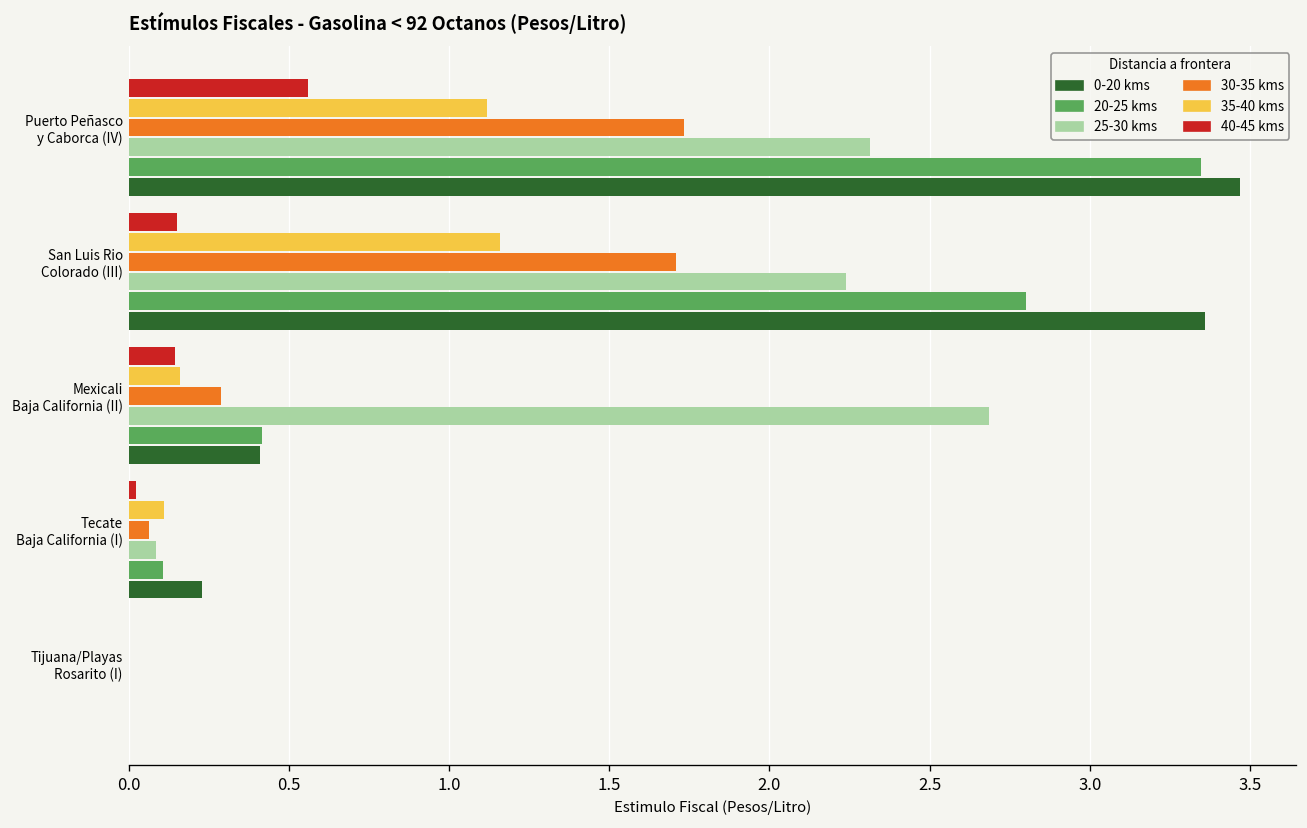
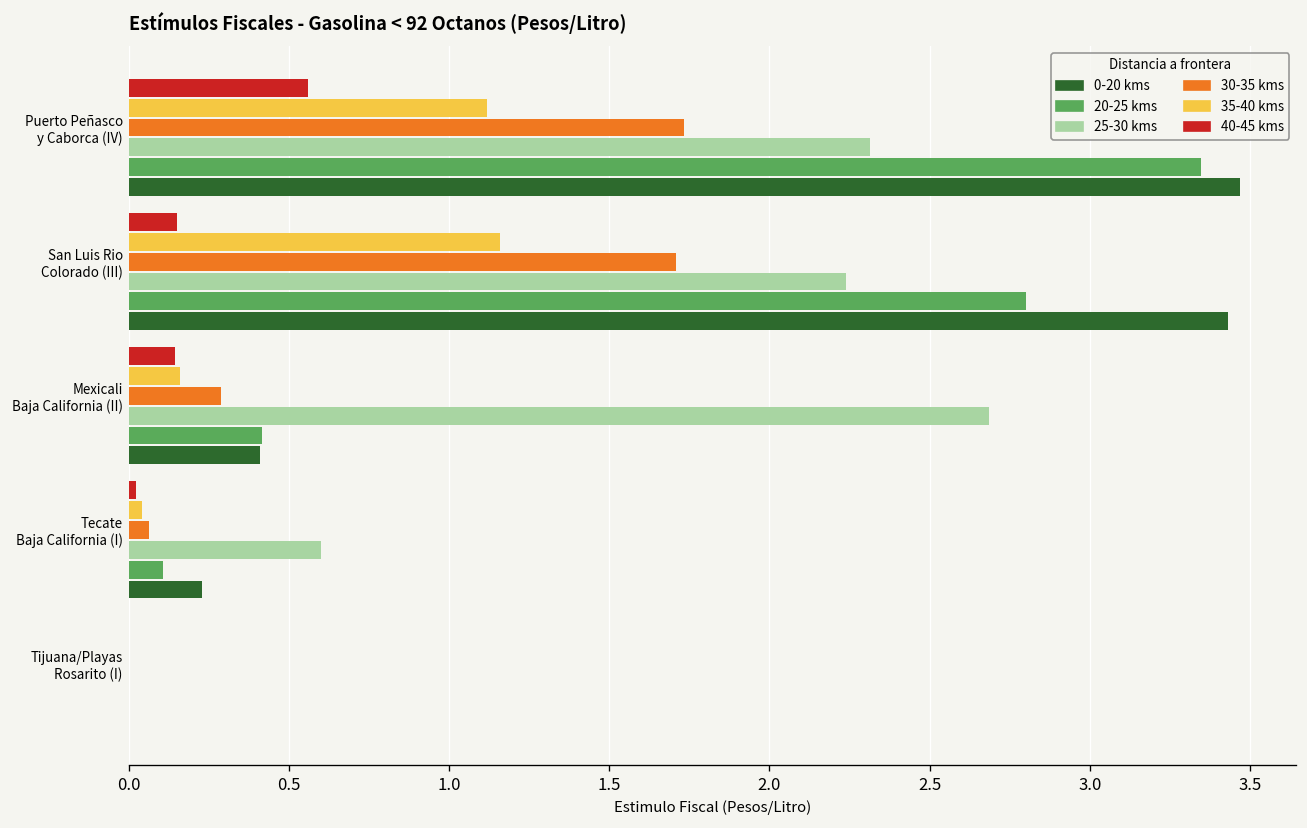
  {
    "0-20 kms": {
      "Puerto Peñasco y Caborca (IV)": 3.47,
-     "San Luis Rio Colorado (III)": 3.36,
+     "San Luis Rio Colorado (III)": 3.43,
      "Mexicali Baja California (II)": 0.41,
      "Tecate Baja California (I)": 0.23,
      "Tijuana/Playas Rosarito (I)": 0.00
    },
    "20-25 kms": {
      "Puerto Peñasco y Caborca (IV)": 3.35,
      "San Luis Rio Colorado (III)": 2.80,
      "Mexicali Baja California (II)": 0.42,
      "Tecate Baja California (I)": 0.11,
      "Tijuana/Playas Rosarito (I)": 0.00
    },
    "25-30 kms": {
      "Puerto Peñasco y Caborca (IV)": 2.31,
      "San Luis Rio Colorado (III)": 2.24,
      "Mexicali Baja California (II)": 2.69,
-     "Tecate Baja California (I)": 0.09,
+     "Tecate Baja California (I)": 0.60,
      "Tijuana/Playas Rosarito (I)": 0.00
    },
    "30-35 kms": {
      "Puerto Peñasco y Caborca (IV)": 1.74,
      "San Luis Rio Colorado (III)": 1.71,
      "Mexicali Baja California (II)": 0.29,
      "Tecate Baja California (I)": 0.07,
      "Tijuana/Playas Rosarito (I)": 0.00
    },
    "35-40 kms": {
      "Puerto Peñasco y Caborca (IV)": 1.12,
      "San Luis Rio Colorado (III)": 1.16,
      "Mexicali Baja California (II)": 0.16,
-     "Tecate Baja California (I)": 0.11,
+     "Tecate Baja California (I)": 0.04,
      "Tijuana/Playas Rosarito (I)": 0.00
    },
    "40-45 kms": {
      "Puerto Peñasco y Caborca (IV)": 0.56,
      "San Luis Rio Colorado (III)": 0.15,
      "Mexicali Baja California (II)": 0.15,
      "Tecate Baja California (I)": 0.02,
      "Tijuana/Playas Rosarito (I)": 0.00
    }
  }
